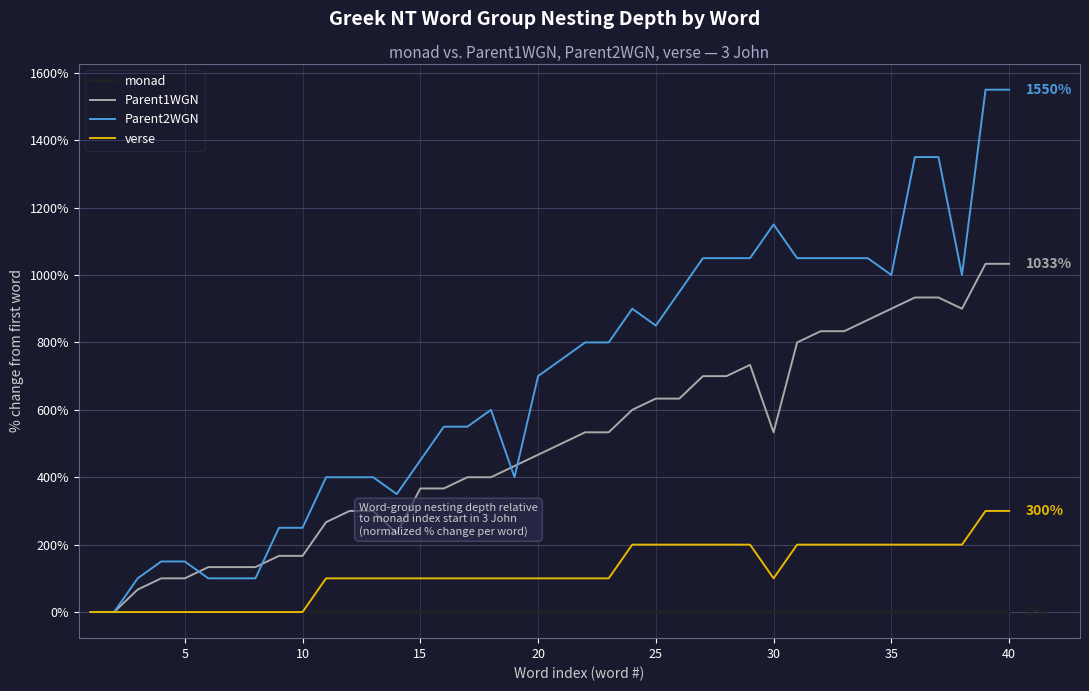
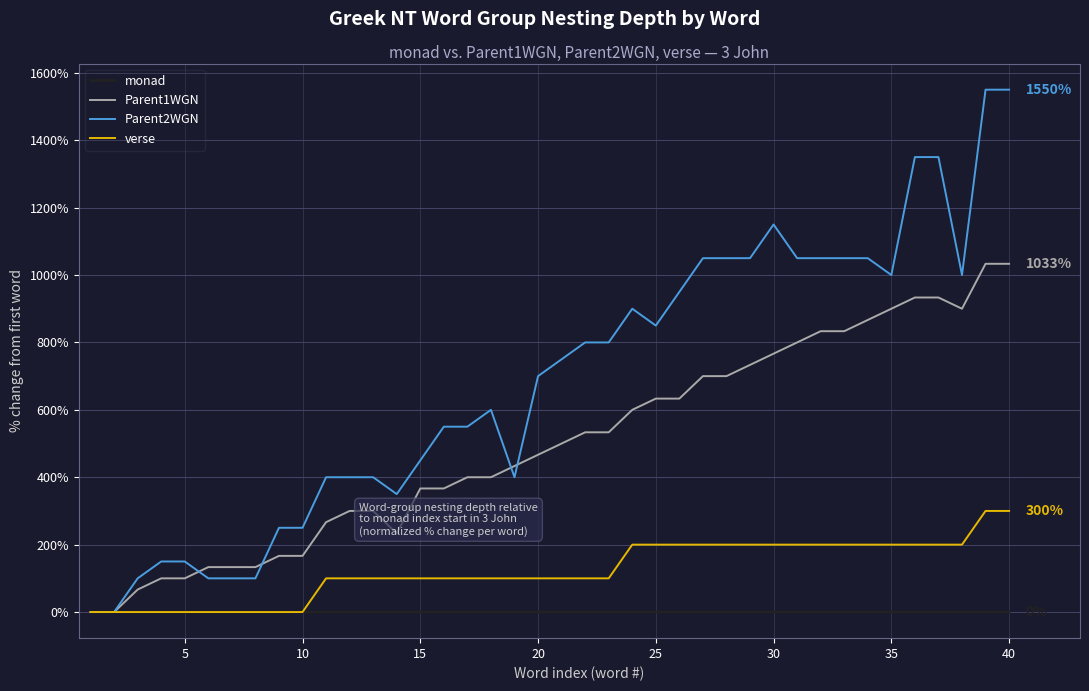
  {
    "monad": {
      "15": "0%",
      "20": "0%",
      "25": "0%",
      "30": "0%",
      "35": "0%",
      "40": "0%"
    },
    "Parent1WGN": {
      "5": "100%",
      "10": "170%",
      "15": "370%",
      "20": "470%",
      "25": "630%",
-     "30": "530%",
+     "30": "770%",
      "35": "900%"
    },
    "Parent2WGN": {
      "40": "1550%"
    },
    "verse": {
      "15": "100%",
      "20": "100%",
      "25": "200%",
-     "30": "100%",
+     "30": "200%",
      "35": "200%"
    }
  }
